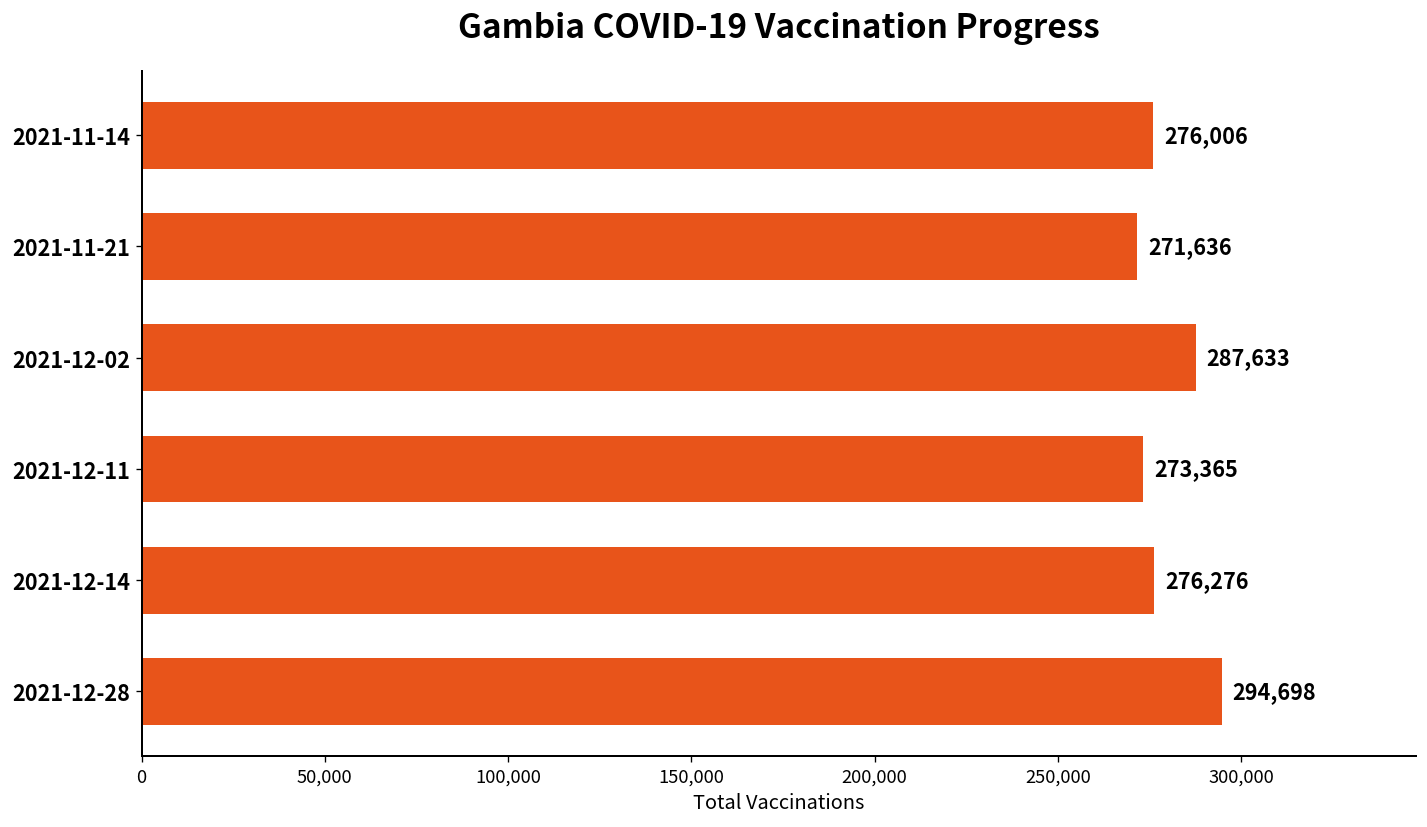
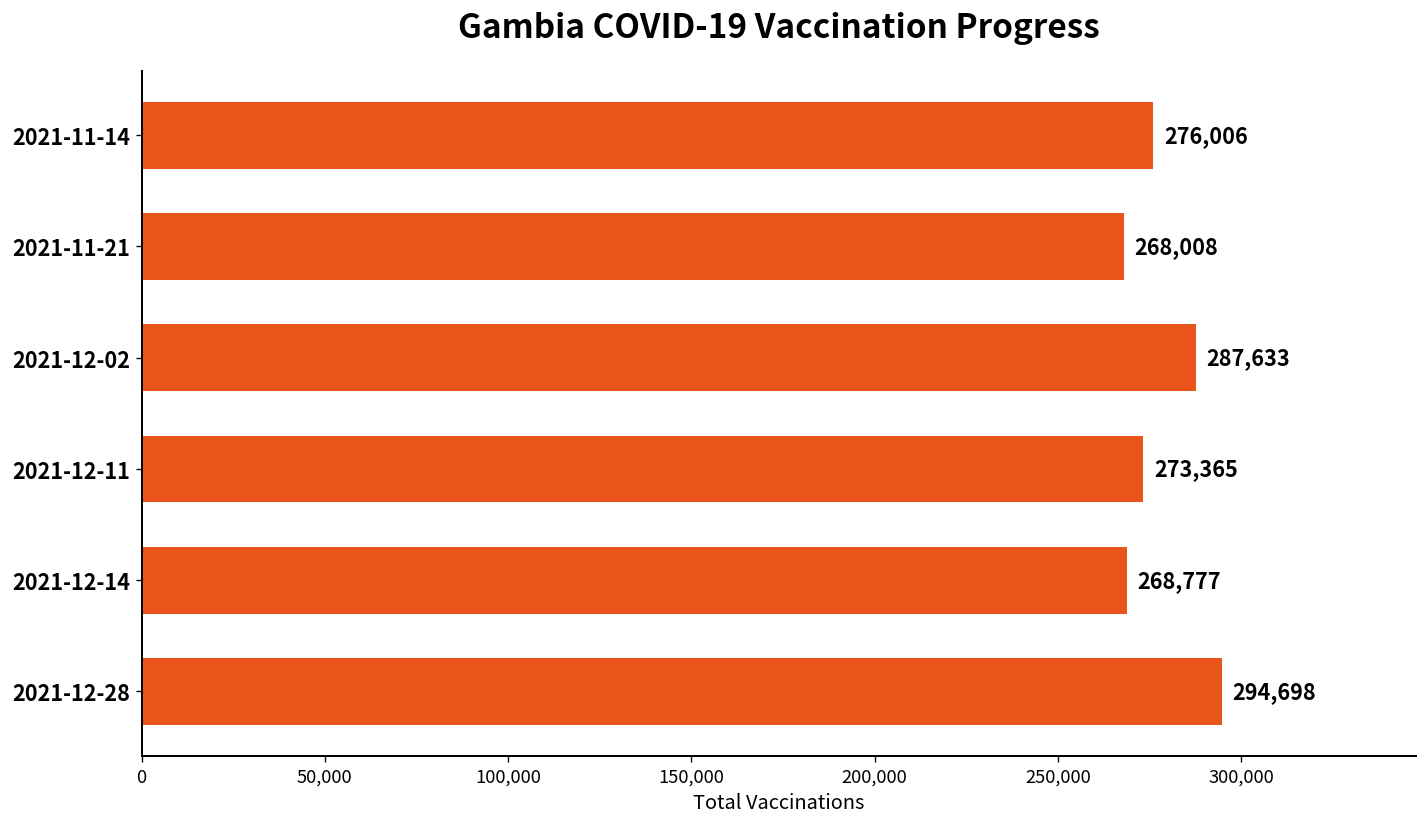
  {
    "2021-11-14": "276,006",
-   "2021-11-21": "271,636",
+   "2021-11-21": "268,008",
    "2021-12-02": "287,633",
    "2021-12-11": "273,365",
-   "2021-12-14": "276,276",
+   "2021-12-14": "268,777",
    "2021-12-28": "294,698"
  }
